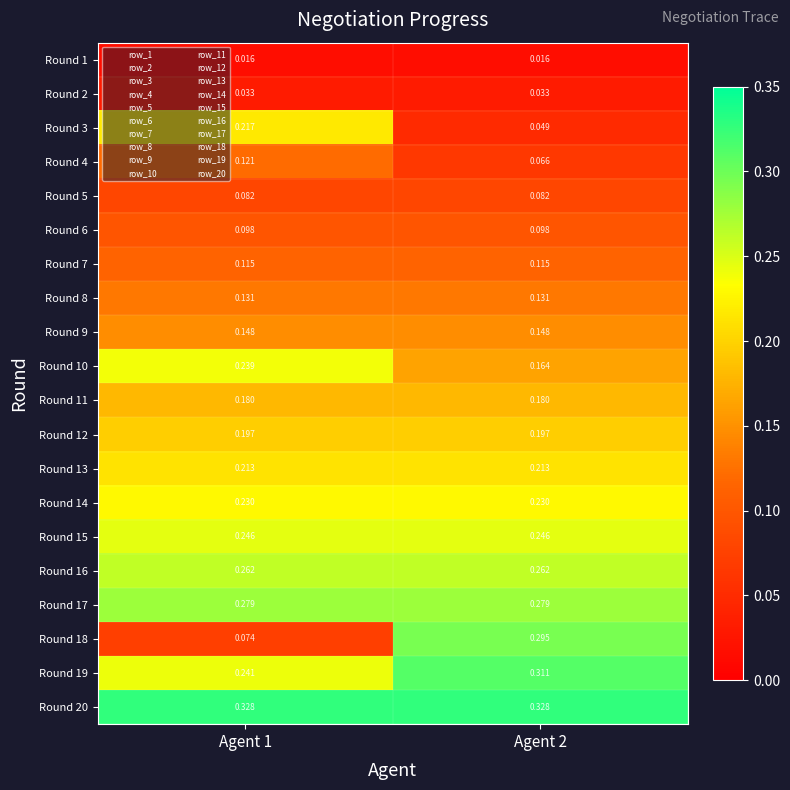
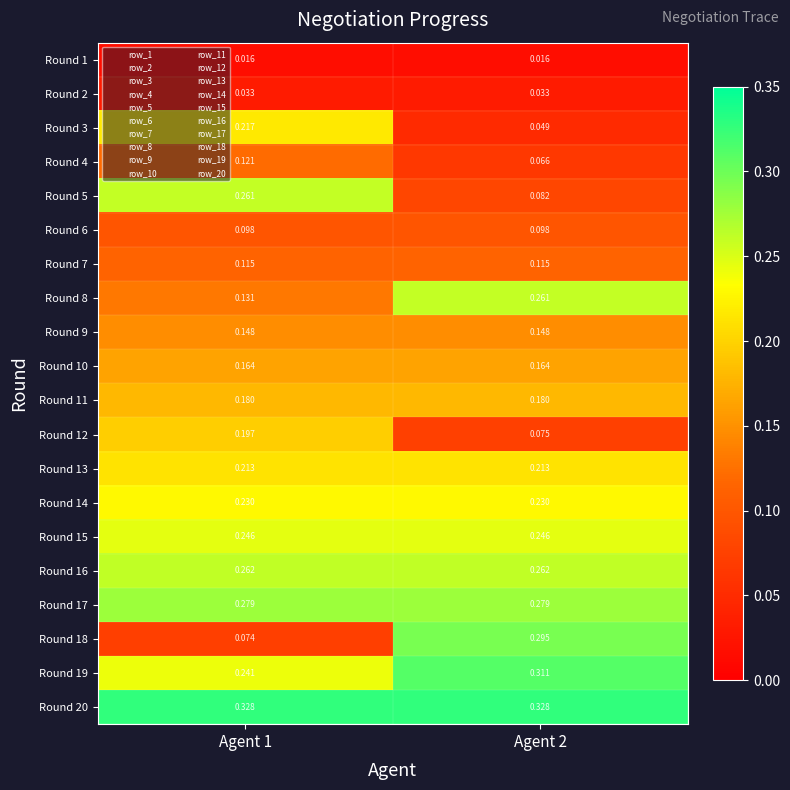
  {
    "Round 1": {
      "Agent 1": 0.016,
      "Agent 2": 0.016
    },
    "Round 2": {
      "Agent 1": 0.033,
      "Agent 2": 0.033
    },
    "Round 3": {
      "Agent 1": 0.217,
      "Agent 2": 0.049
    },
    "Round 4": {
      "Agent 1": 0.121,
      "Agent 2": 0.066
    },
    "Round 5": {
-     "Agent 1": 0.082,
+     "Agent 1": 0.261,
      "Agent 2": 0.082
    },
    "Round 6": {
      "Agent 1": 0.098,
      "Agent 2": 0.098
    },
    "Round 7": {
      "Agent 1": 0.115,
      "Agent 2": 0.115
    },
    "Round 8": {
      "Agent 1": 0.131,
-     "Agent 2": 0.131
+     "Agent 2": 0.261
    },
    "Round 9": {
      "Agent 1": 0.148,
      "Agent 2": 0.148
    },
    "Round 10": {
-     "Agent 1": 0.239,
+     "Agent 1": 0.164,
      "Agent 2": 0.164
    },
    "Round 11": {
      "Agent 1": 0.180,
      "Agent 2": 0.180
    },
    "Round 12": {
      "Agent 1": 0.197,
-     "Agent 2": 0.197
+     "Agent 2": 0.075
    },
    "Round 13": {
      "Agent 1": 0.213,
      "Agent 2": 0.213
    },
    "Round 14": {
      "Agent 1": 0.230,
      "Agent 2": 0.230
    },
    "Round 15": {
      "Agent 1": 0.246,
      "Agent 2": 0.246
    },
    "Round 16": {
      "Agent 1": 0.262,
      "Agent 2": 0.262
    },
    "Round 17": {
      "Agent 1": 0.279,
      "Agent 2": 0.279
    },
    "Round 18": {
      "Agent 1": 0.074,
      "Agent 2": 0.295
    },
    "Round 19": {
      "Agent 1": 0.241,
      "Agent 2": 0.311
    },
    "Round 20": {
      "Agent 1": 0.328,
      "Agent 2": 0.328
    }
  }
